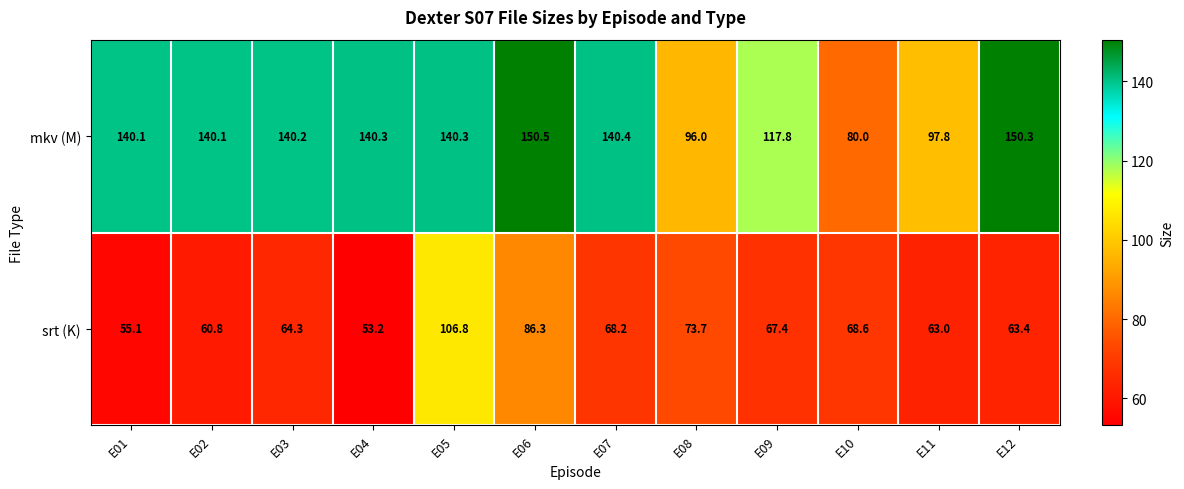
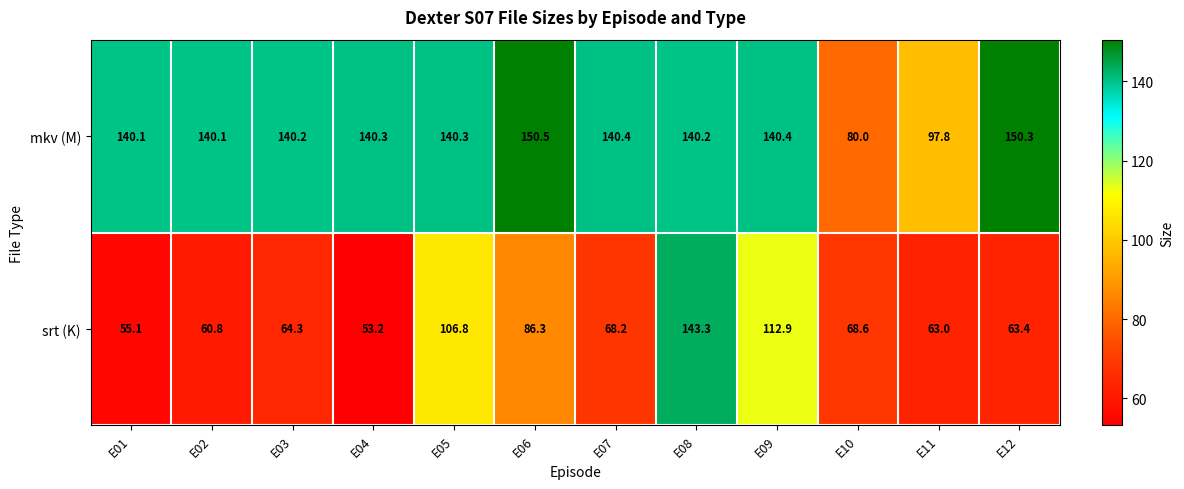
  {
    "mkv (M)": {
      "E01": 140.1,
      "E02": 140.1,
      "E03": 140.2,
      "E04": 140.3,
      "E05": 140.3,
      "E06": 150.5,
      "E07": 140.4,
-     "E08": 96.0,
-     "E09": 117.8,
+     "E08": 140.2,
+     "E09": 140.4,
      "E10": 80.0,
      "E11": 97.8,
      "E12": 150.3
    },
    "srt (K)": {
      "E01": 55.1,
      "E02": 60.8,
      "E03": 64.3,
      "E04": 53.2,
      "E05": 106.8,
      "E06": 86.3,
      "E07": 68.2,
-     "E08": 73.7,
-     "E09": 67.4,
+     "E08": 143.3,
+     "E09": 112.9,
      "E10": 68.6,
      "E11": 63.0,
      "E12": 63.4
    }
  }
